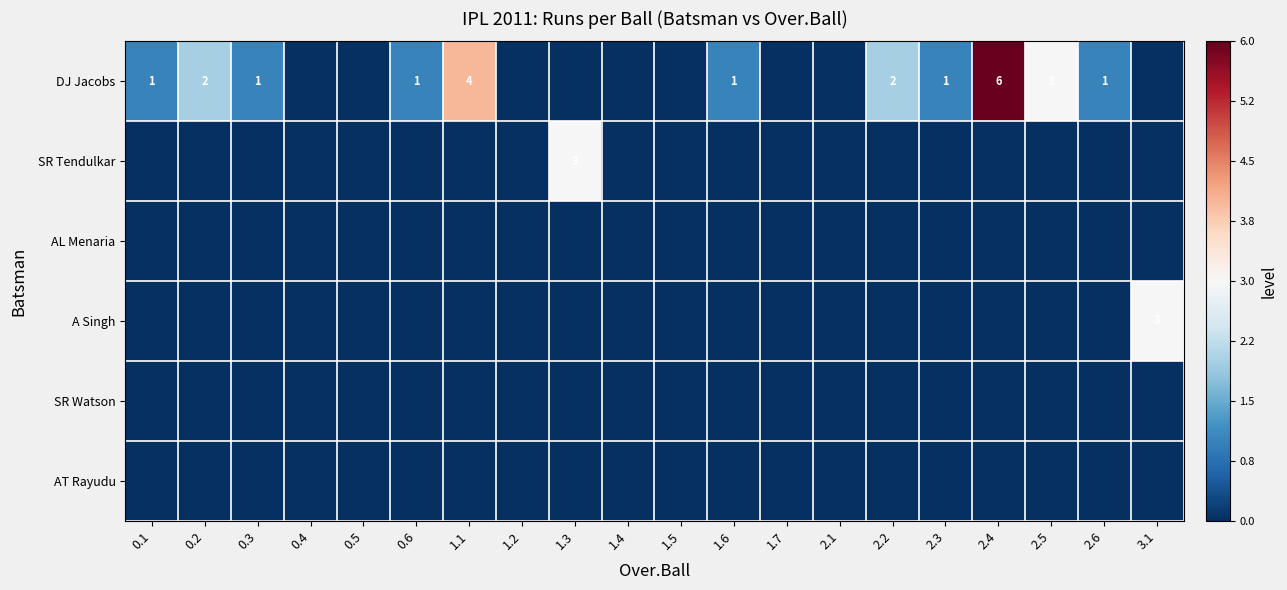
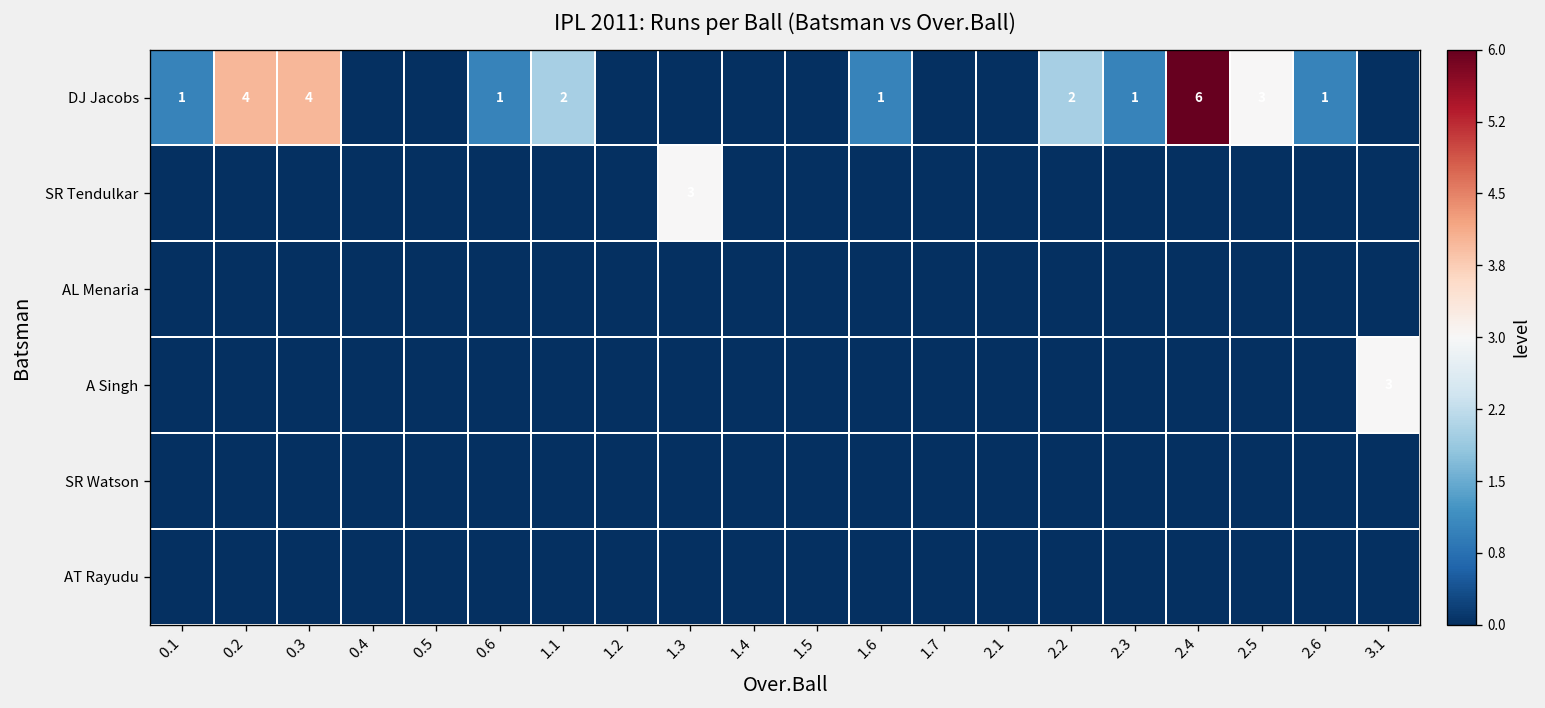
  {
    "DJ Jacobs": {
      "0.1": 1,
-     "0.2": 2,
-     "0.3": 1,
+     "0.2": 4,
+     "0.3": 4,
      "0.6": 1,
-     "1.1": 4,
+     "1.1": 2,
      "1.6": 1,
      "2.2": 2,
      "2.3": 1,
      "2.4": 6,
      "2.6": 1
    }
  }
